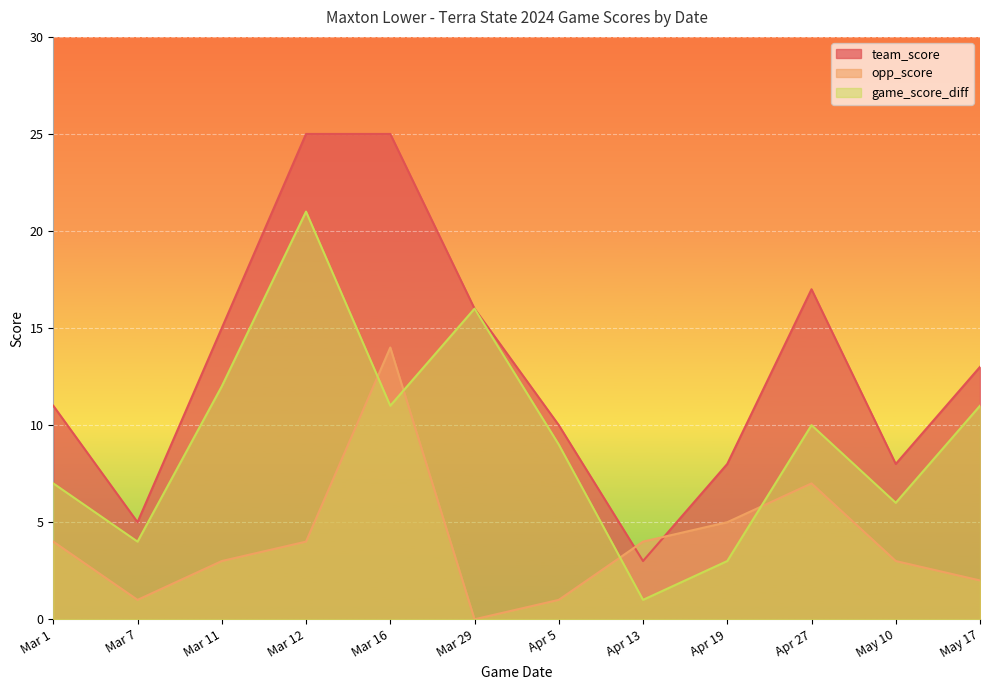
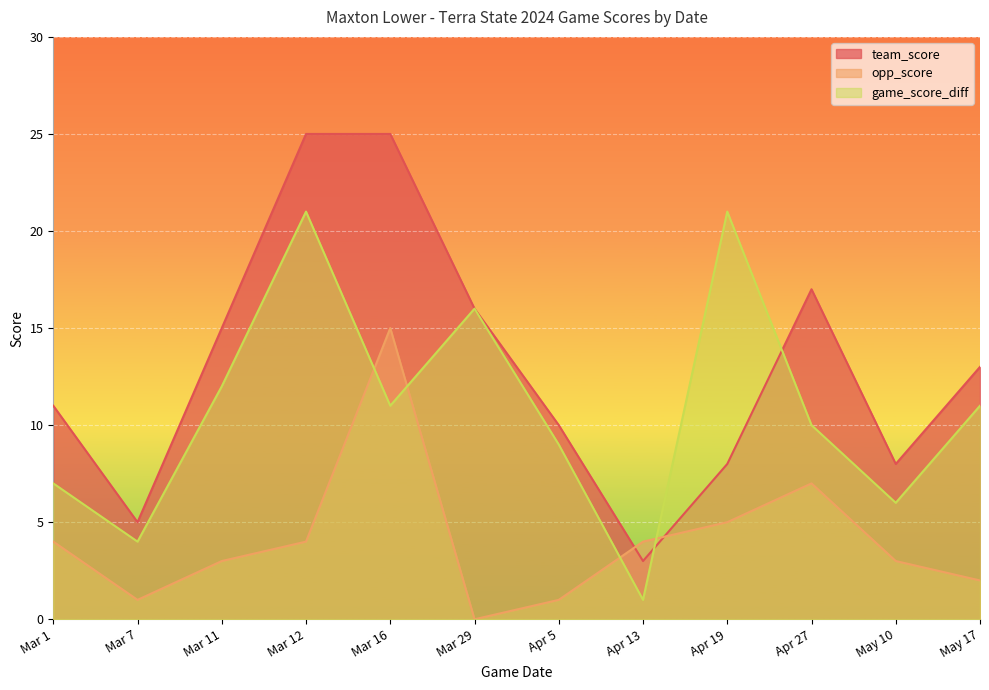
  {
    "team_score": {
      "Mar 1": 11,
      "Mar 7": 5,
      "Mar 11": 15,
      "Mar 12": 25,
      "Mar 16": 25,
      "Apr 5": 10,
      "Apr 13": 3,
      "Apr 19": 8,
      "Apr 27": 17,
      "May 10": 8,
      "May 17": 13
    },
    "opp_score": {
      "Mar 1": 4,
      "Mar 7": 1,
      "Mar 11": 3,
      "Mar 12": 4,
-     "Mar 16": 14,
+     "Mar 16": 15,
      "Mar 29": 0,
      "Apr 5": 1,
      "Apr 13": 4,
      "Apr 19": 5,
      "Apr 27": 7,
      "May 10": 3,
      "May 17": 2
    },
    "game_score_diff": {
      "Mar 1": 7,
      "Mar 7": 4,
      "Mar 11": 12,
      "Mar 12": 21,
      "Mar 16": 11,
      "Apr 5": 9,
      "Apr 13": 1,
-     "Apr 19": 3,
+     "Apr 19": 21,
      "Apr 27": 10,
      "May 10": 6,
      "May 17": 11
    }
  }
